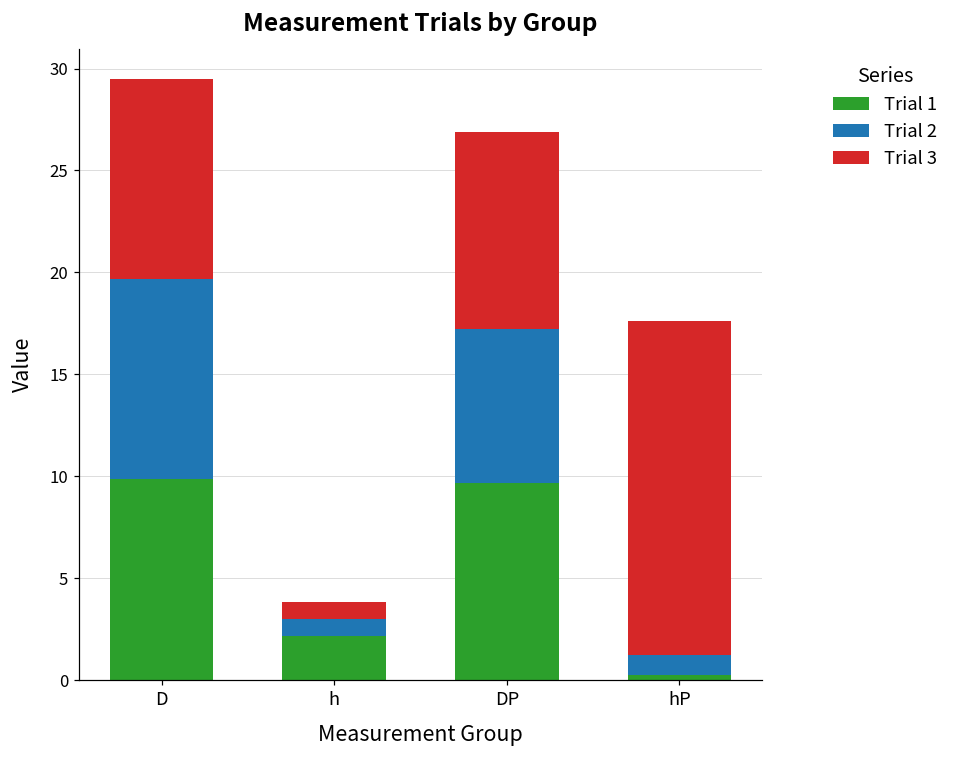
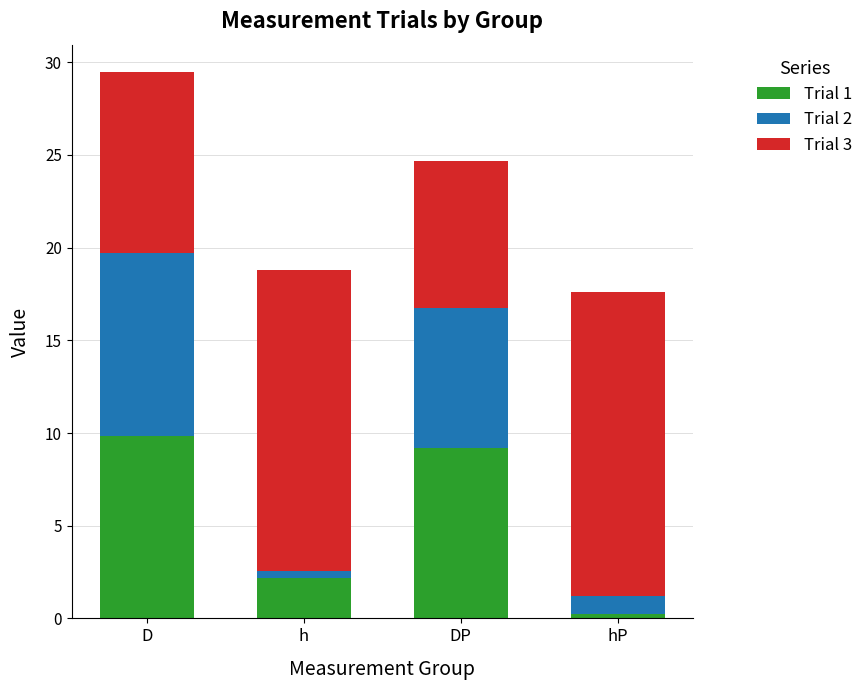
  {
    "Trial 1": {
      "D": 9.9,
      "h": 2.2,
-     "DP": 9.7,
+     "DP": 9.2,
      "hP": 0.2
    },
    "Trial 2": {
      "D": 9.8,
-     "h": 0.8,
+     "h": 0.4,
      "DP": 7.6,
      "hP": 1.0
    },
    "Trial 3": {
      "D": 9.8,
-     "h": 0.8,
-     "DP": 9.7,
+     "h": 16.3,
+     "DP": 7.9,
      "hP": 16.4
    }
  }
